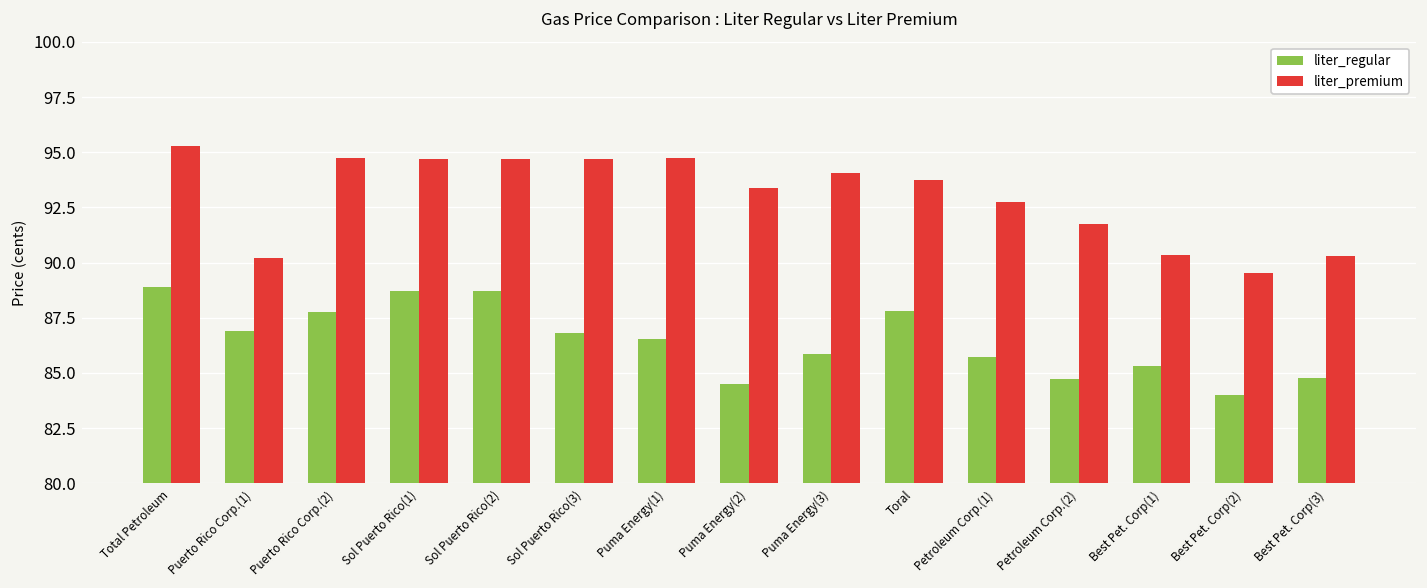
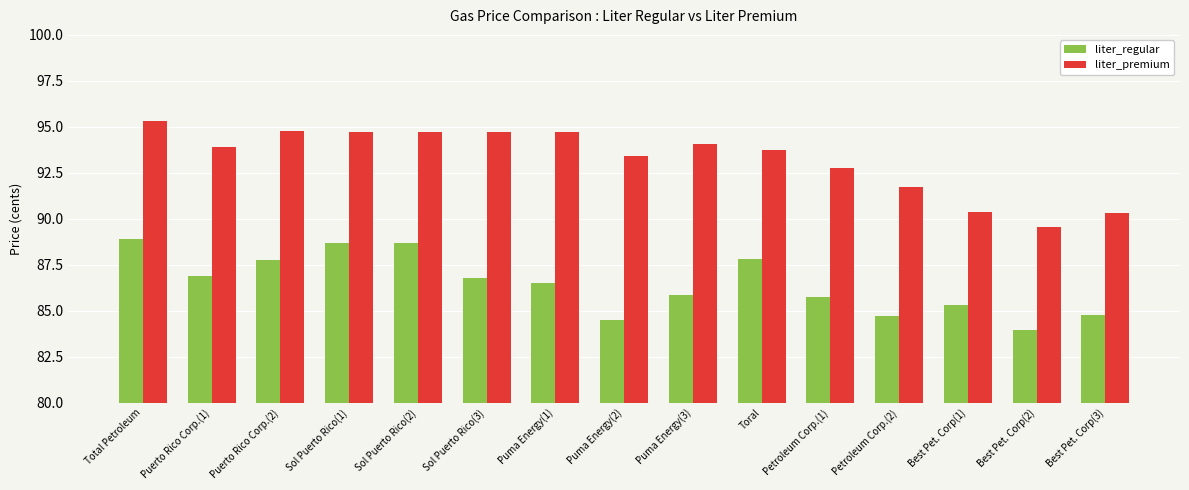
  {
    "liter_regular": {
      "Total Petroleum": 88.9,
      "Puerto Rico Corp.(1)": 86.9,
      "Puerto Rico Corp.(2)": 87.8,
      "Sol Puerto Rico(1)": 88.7,
      "Sol Puerto Rico(2)": 88.7,
      "Sol Puerto Rico(3)": 86.8,
      "Puma Energy(1)": 86.5,
      "Puma Energy(2)": 84.5,
      "Puma Energy(3)": 85.9,
      "Toral": 87.8,
      "Petroleum Corp.(1)": 85.7,
      "Petroleum Corp.(2)": 84.7,
      "Best Pet. Corp(1)": 85.3,
      "Best Pet. Corp(2)": 84.0,
      "Best Pet. Corp(3)": 84.8
    },
    "liter_premium": {
      "Total Petroleum": 95.3,
-     "Puerto Rico Corp.(1)": 90.2,
+     "Puerto Rico Corp.(1)": 93.9,
      "Puerto Rico Corp.(2)": 94.8,
      "Sol Puerto Rico(1)": 94.7,
      "Sol Puerto Rico(2)": 94.7,
      "Sol Puerto Rico(3)": 94.7,
      "Puma Energy(1)": 94.7,
      "Puma Energy(2)": 93.4,
      "Puma Energy(3)": 94.1,
      "Toral": 93.7,
      "Petroleum Corp.(1)": 92.7,
      "Petroleum Corp.(2)": 91.7,
      "Best Pet. Corp(1)": 90.4,
      "Best Pet. Corp(2)": 89.5,
      "Best Pet. Corp(3)": 90.3
    }
  }
